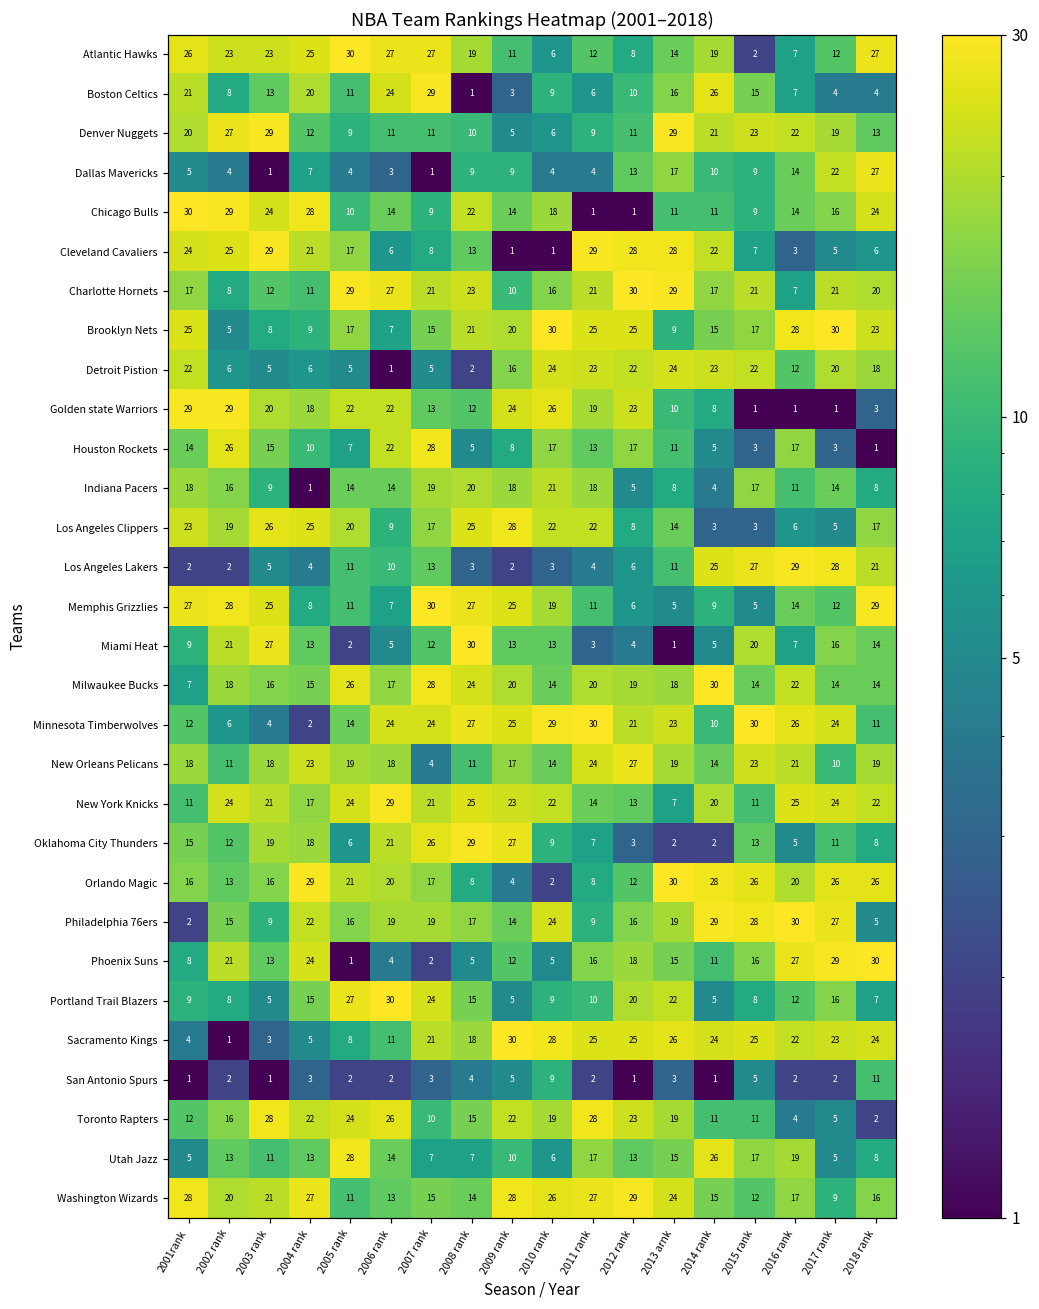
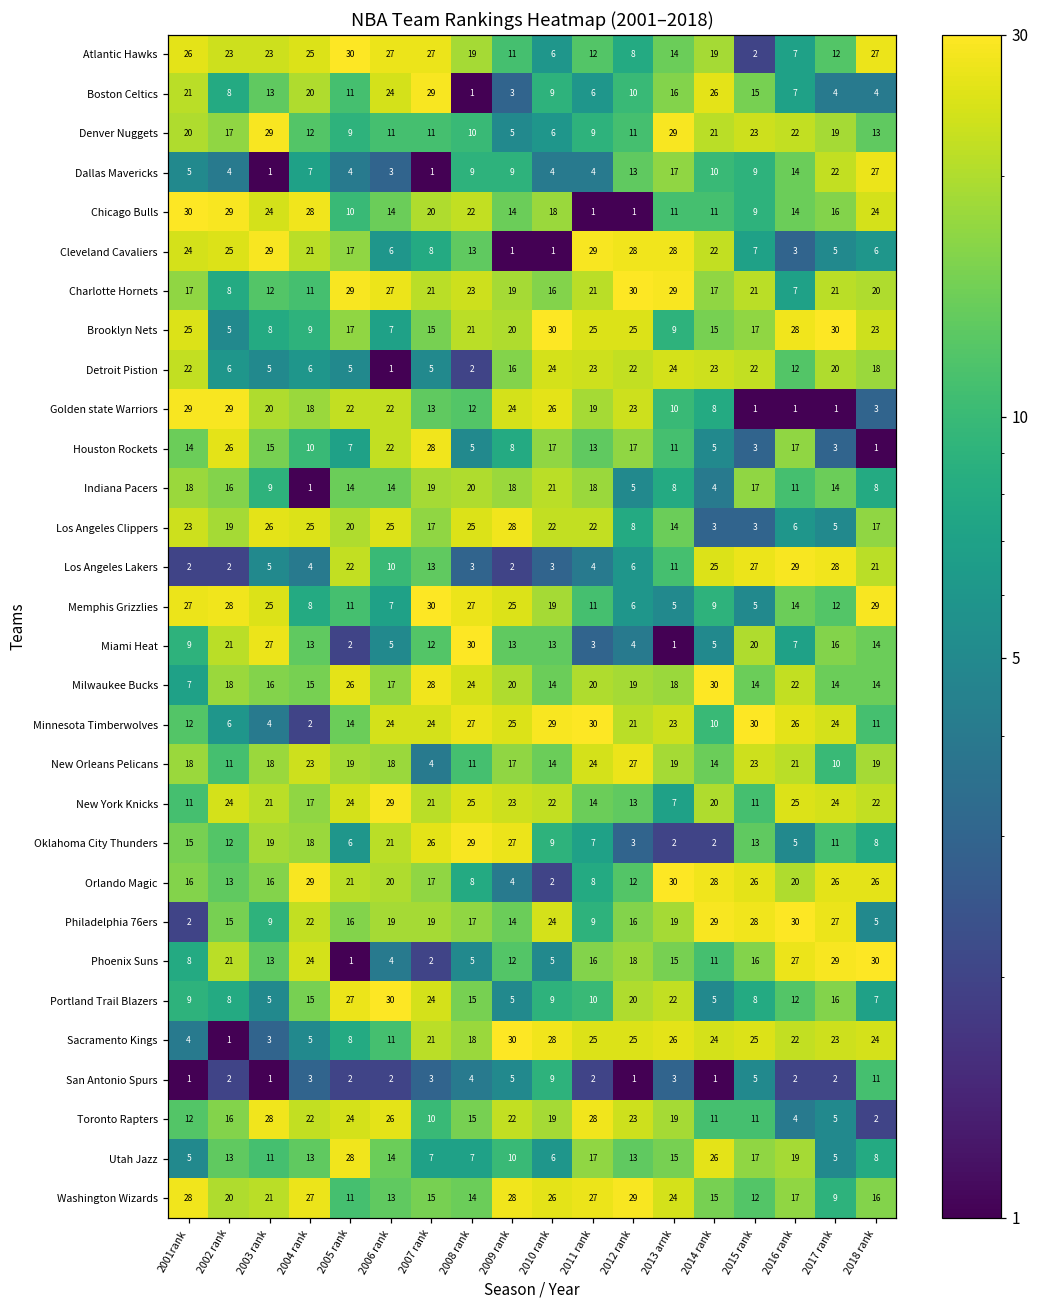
  {
    "Denver Nuggets": {
      "2001rank": 20,
-     "2002 rank": 27,
+     "2002 rank": 17,
      "2003 rank": 29,
      "2004 rank": 12,
      "2005 rank": 9,
      "2006 rank": 11,
      "2007 rank": 11,
      "2008 rank": 10,
      "2009 rank": 5,
      "2010 rank": 6,
      "2011 rank": 9,
      "2012 rank": 11,
      "2013 arnk": 29,
      "2014 rank": 21,
      "2015 rank": 23,
      "2016 rank": 22,
      "2017 rank": 19,
      "2018 rank": 13
    },
    "Chicago Bulls": {
      "2001rank": 30,
      "2002 rank": 29,
      "2003 rank": 24,
      "2004 rank": 28,
      "2005 rank": 10,
      "2006 rank": 14,
-     "2007 rank": 9,
+     "2007 rank": 20,
      "2008 rank": 22,
      "2009 rank": 14,
      "2010 rank": 18,
      "2011 rank": 1,
      "2012 rank": 1,
      "2013 arnk": 11,
      "2014 rank": 11,
      "2015 rank": 9,
      "2016 rank": 14,
      "2017 rank": 16,
      "2018 rank": 24
    },
    "Charlotte Hornets": {
      "2001rank": 17,
      "2002 rank": 8,
      "2003 rank": 12,
      "2004 rank": 11,
      "2005 rank": 29,
      "2006 rank": 27,
      "2007 rank": 21,
      "2008 rank": 23,
-     "2009 rank": 10,
+     "2009 rank": 19,
      "2010 rank": 16,
      "2011 rank": 21,
      "2012 rank": 30,
      "2013 arnk": 29,
      "2014 rank": 17,
      "2015 rank": 21,
      "2016 rank": 7,
      "2017 rank": 21,
      "2018 rank": 20
    },
    "Los Angeles Clippers": {
      "2001rank": 23,
      "2002 rank": 19,
      "2003 rank": 26,
      "2004 rank": 25,
      "2005 rank": 20,
-     "2006 rank": 9,
+     "2006 rank": 25,
      "2007 rank": 17,
      "2008 rank": 25,
      "2009 rank": 28,
      "2010 rank": 22,
      "2011 rank": 22,
      "2012 rank": 8,
      "2013 arnk": 14,
      "2014 rank": 3,
      "2015 rank": 3,
      "2016 rank": 6,
      "2017 rank": 5,
      "2018 rank": 17
    },
    "Los Angeles Lakers": {
      "2001rank": 2,
      "2002 rank": 2,
      "2003 rank": 5,
      "2004 rank": 4,
-     "2005 rank": 11,
+     "2005 rank": 22,
      "2006 rank": 10,
      "2007 rank": 13,
      "2008 rank": 3,
      "2009 rank": 2,
      "2010 rank": 3,
      "2011 rank": 4,
      "2012 rank": 6,
      "2013 arnk": 11,
      "2014 rank": 25,
      "2015 rank": 27,
      "2016 rank": 29,
      "2017 rank": 28,
      "2018 rank": 21
    }
  }
